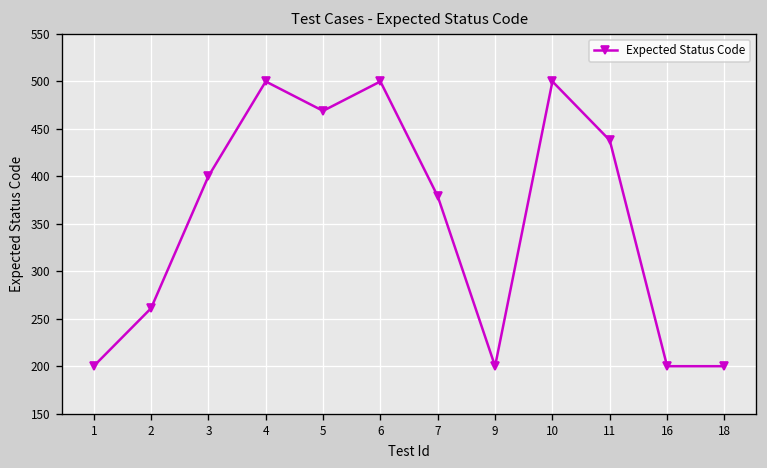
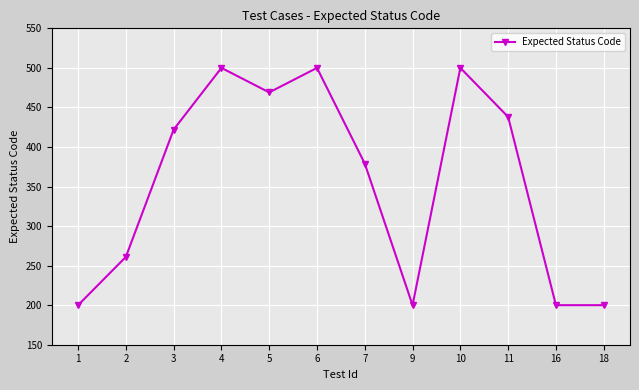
  {
    "1": 200,
    "2": 260,
-   "3": 400,
+   "3": 420,
    "4": 500,
    "5": 470,
    "6": 500,
    "7": 380,
    "9": 200,
    "10": 500,
    "11": 440,
    "16": 200,
    "18": 200
  }
